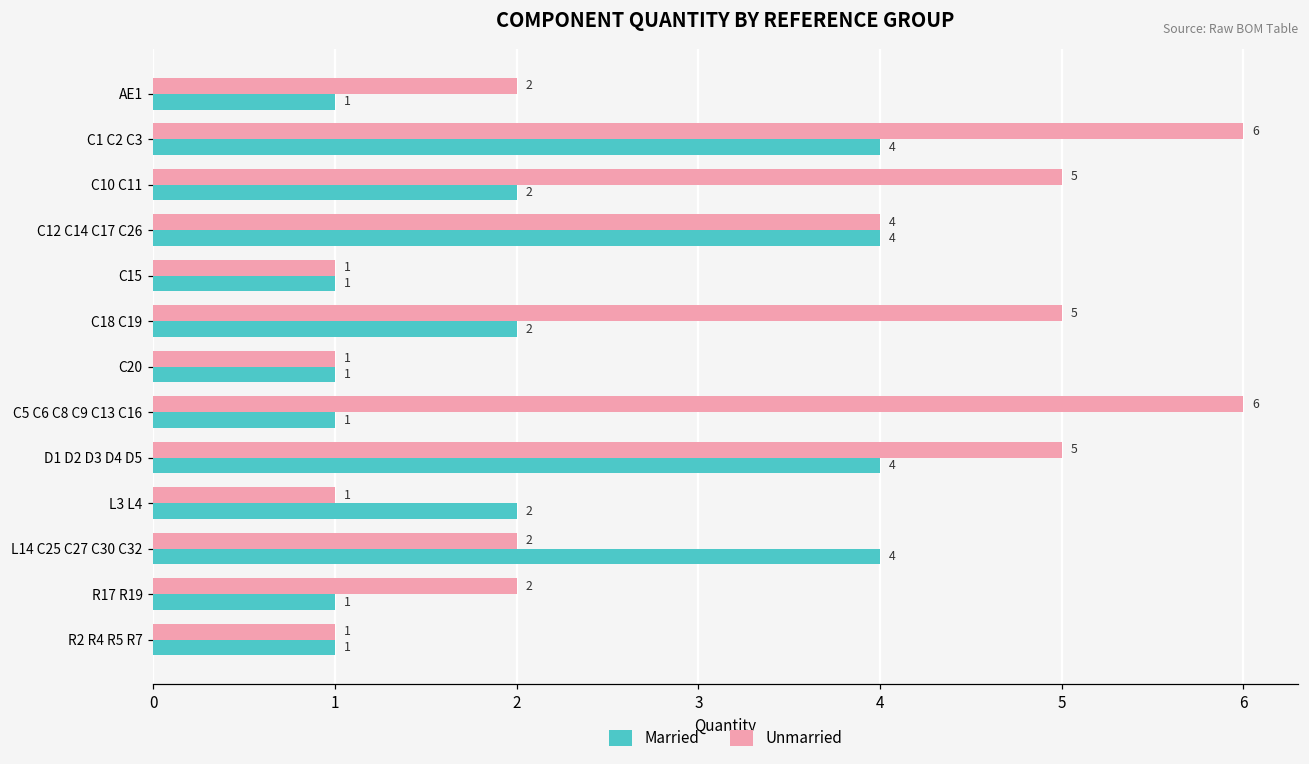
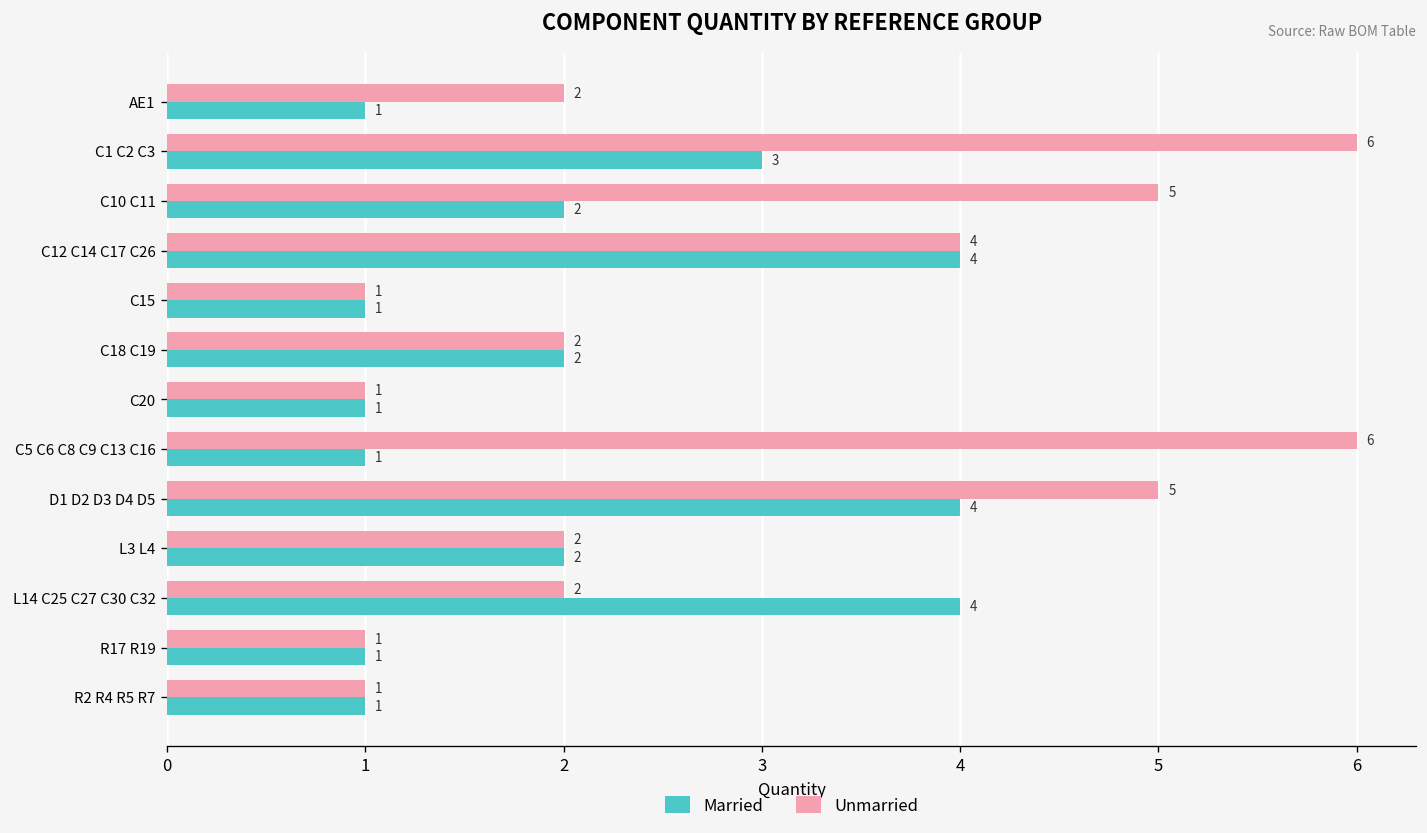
  {
    "Married": {
      "AE1": 1,
-     "C1 C2 C3": 4,
+     "C1 C2 C3": 3,
      "C10 C11": 2,
      "C12 C14 C17 C26": 4,
      "C15": 1,
      "C18 C19": 2,
      "C20": 1,
      "C5 C6 C8 C9 C13 C16": 1,
      "D1 D2 D3 D4 D5": 4,
      "L3 L4": 2,
      "L14 C25 C27 C30 C32": 4,
      "R17 R19": 1,
      "R2 R4 R5 R7": 1
    },
    "Unmarried": {
      "AE1": 2,
      "C1 C2 C3": 6,
      "C10 C11": 5,
      "C12 C14 C17 C26": 4,
      "C15": 1,
-     "C18 C19": 5,
+     "C18 C19": 2,
      "C20": 1,
      "C5 C6 C8 C9 C13 C16": 6,
      "D1 D2 D3 D4 D5": 5,
-     "L3 L4": 1,
+     "L3 L4": 2,
      "L14 C25 C27 C30 C32": 2,
-     "R17 R19": 2,
+     "R17 R19": 1,
      "R2 R4 R5 R7": 1
    }
  }
